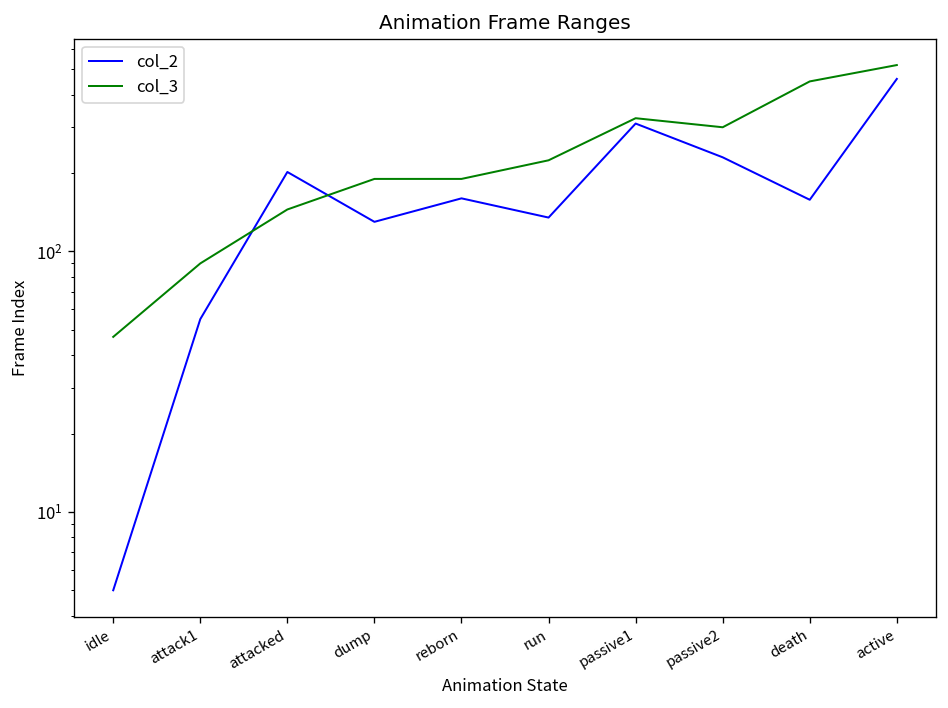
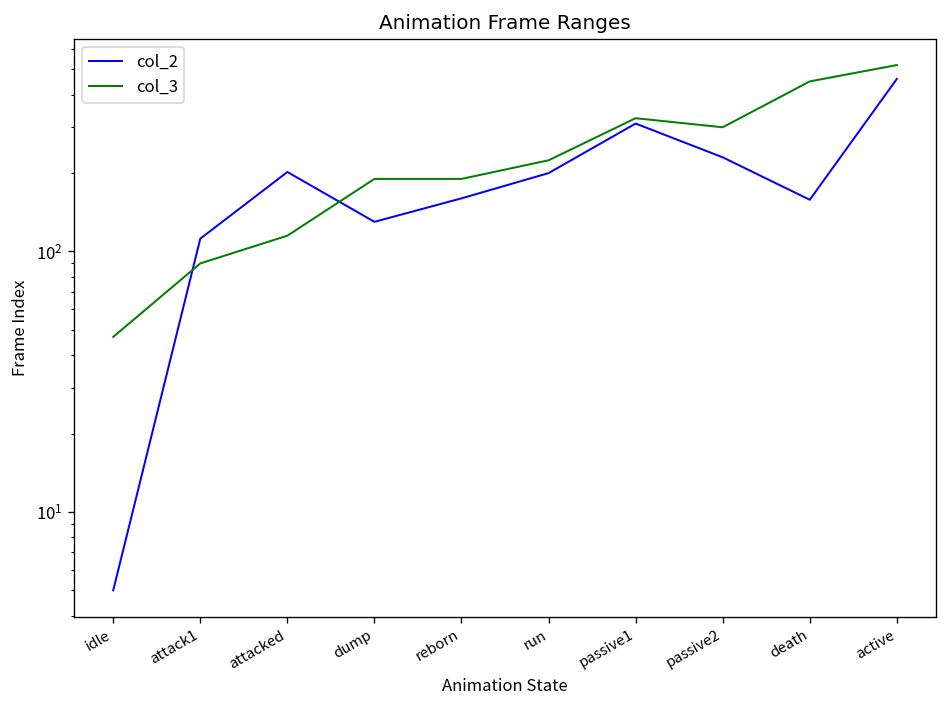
  {
    "col_2": {
      "idle": 5,
-     "attack1": 55,
+     "attack1": 110,
      "attacked": 200,
      "dump": 130,
      "reborn": 160,
-     "run": 140,
+     "run": 200,
      "passive1": 310,
      "passive2": 230,
      "death": 160,
      "active": 460
    },
    "col_3": {
      "idle": 47,
      "attack1": 90,
-     "attacked": 150,
+     "attacked": 120,
      "dump": 190,
      "reborn": 190,
      "run": 220,
      "passive1": 330,
      "passive2": 300,
      "death": 450,
      "active": 520
    }
  }
